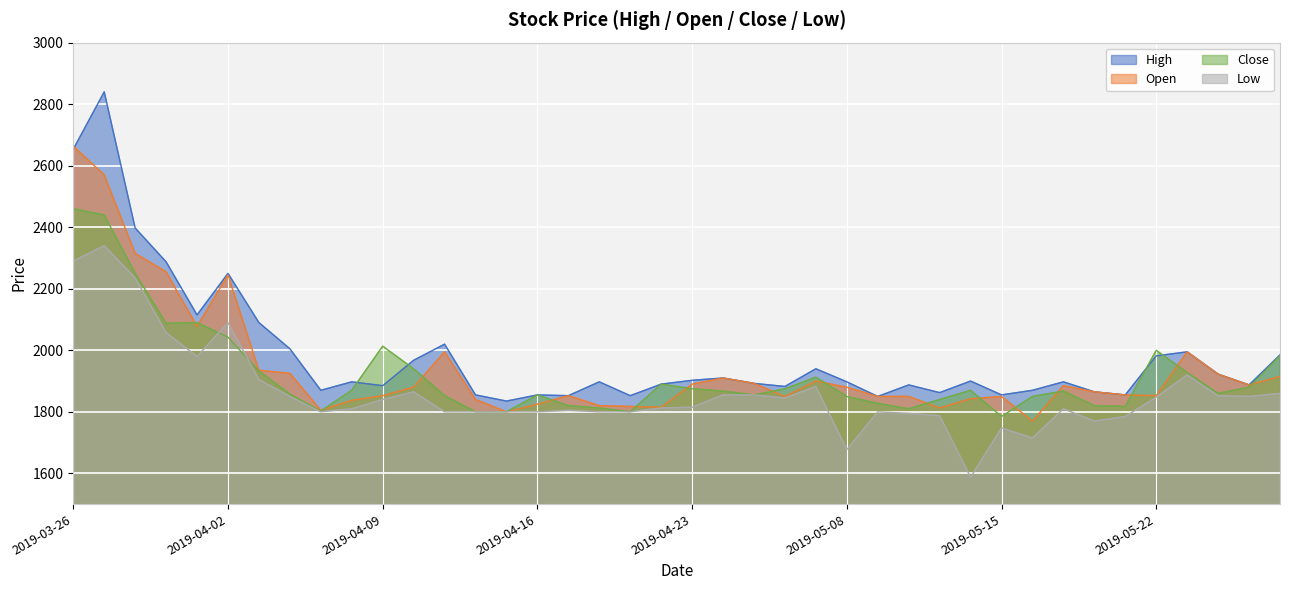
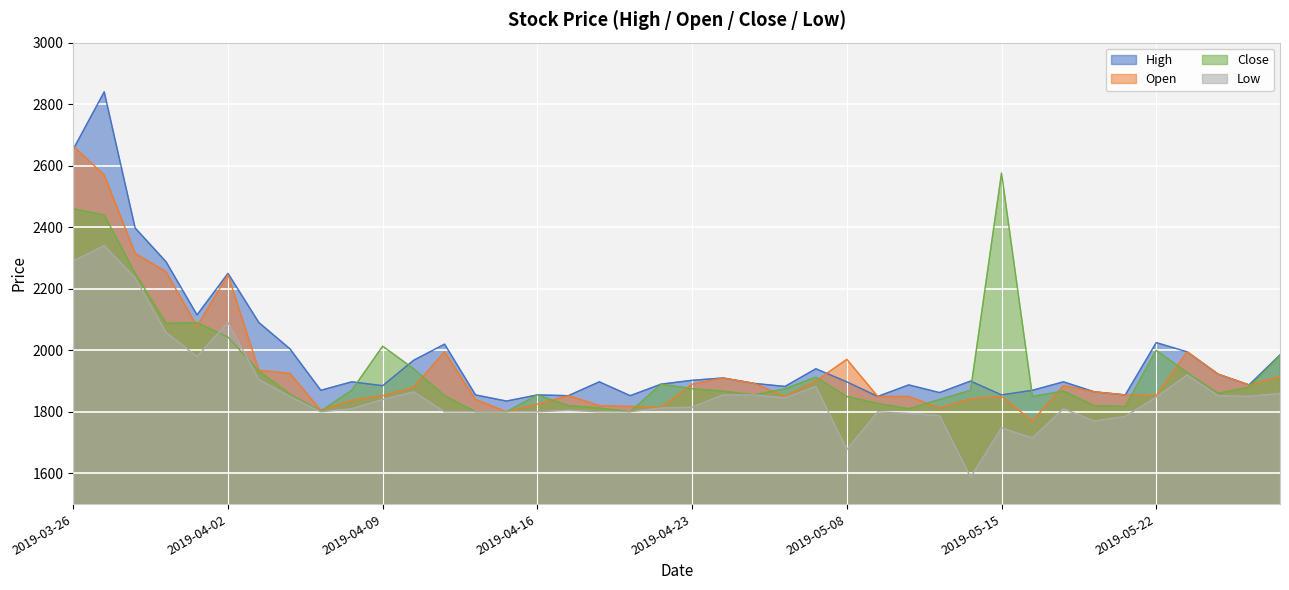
  {
    "High": {
      "2019-03-26": 2650,
      "2019-04-09": 1890,
      "2019-04-23": 1900,
      "2019-05-08": 1900,
-     "2019-05-22": 1980
+     "2019-05-22": 2030
    },
    "Open": {
      "2019-03-26": 2660,
      "2019-04-09": 1850,
      "2019-04-16": 1830,
      "2019-04-23": 1890,
-     "2019-05-08": 1880
+     "2019-05-08": 1970
    },
    "Close": {
      "2019-03-26": 2460,
      "2019-04-02": 2040,
      "2019-04-09": 2010,
      "2019-04-23": 1880,
      "2019-05-08": 1850,
-     "2019-05-15": 1790,
+     "2019-05-15": 2580,
      "2019-05-22": 2000
    },
    "Low": {
      "2019-03-26": 2290,
      "2019-04-02": 2090,
      "2019-04-09": 1840,
      "2019-04-16": 1800,
      "2019-04-23": 1820,
      "2019-05-08": 1680,
      "2019-05-15": 1750
    }
  }
